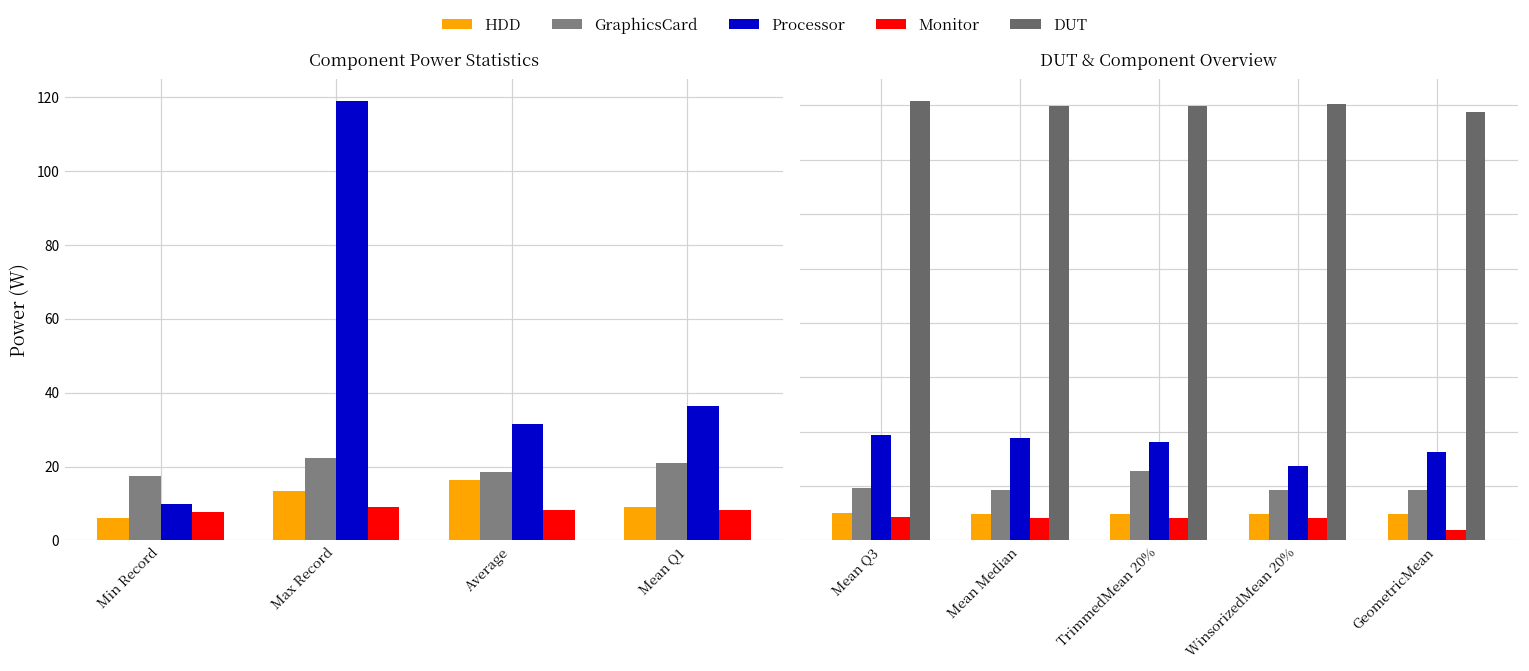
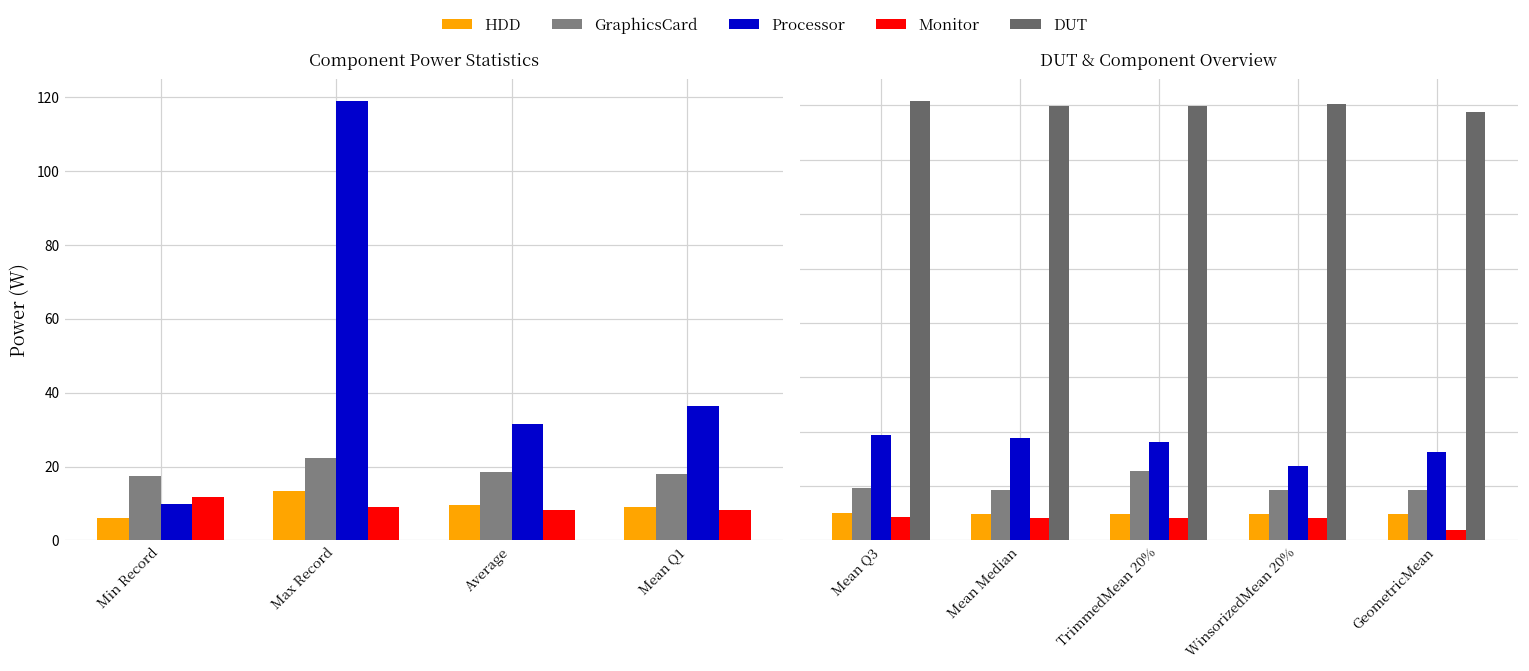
  {
    "Component Power Statistics": {
      "HDD": {
        "Min Record": 6,
        "Max Record": 13,
-       "Average": 16,
+       "Average": 10,
        "Mean Q1": 9
      },
      "GraphicsCard": {
        "Min Record": 17,
        "Max Record": 22,
        "Average": 19,
-       "Mean Q1": 21
+       "Mean Q1": 18
      },
      "Processor": {
        "Min Record": 10,
        "Max Record": 119,
        "Average": 32,
        "Mean Q1": 36
      },
      "Monitor": {
-       "Min Record": 8,
+       "Min Record": 12,
        "Max Record": 9,
        "Average": 8,
        "Mean Q1": 8
      }
    }
  }
